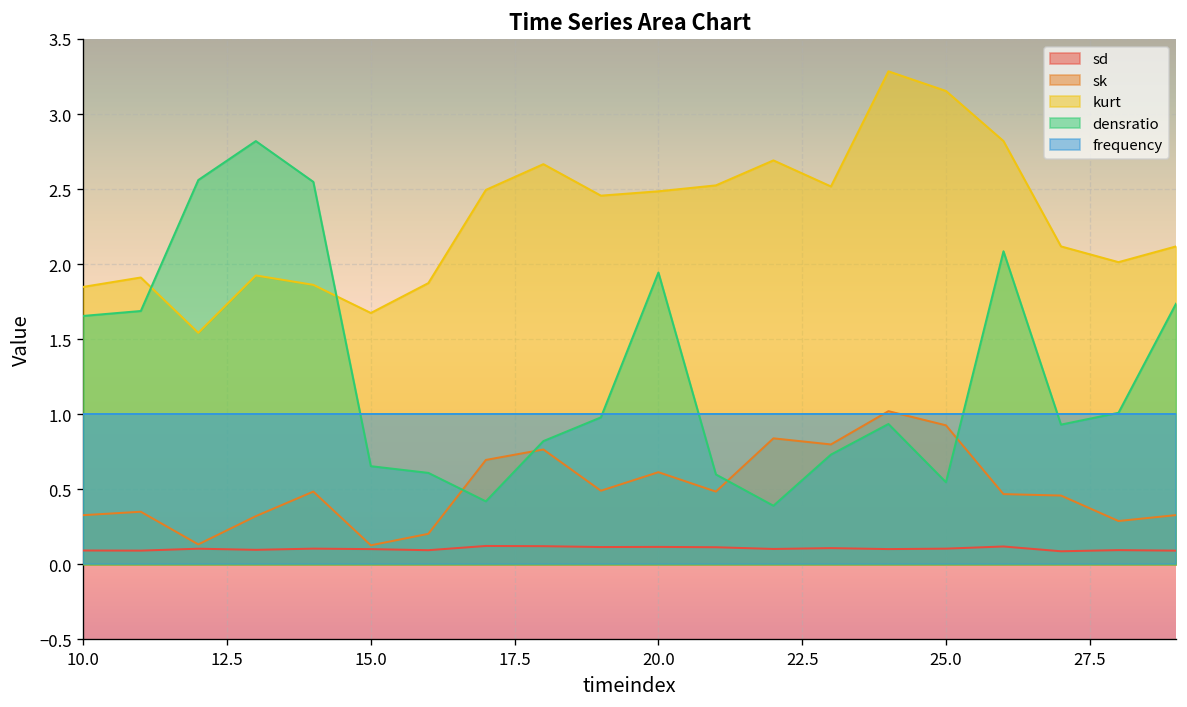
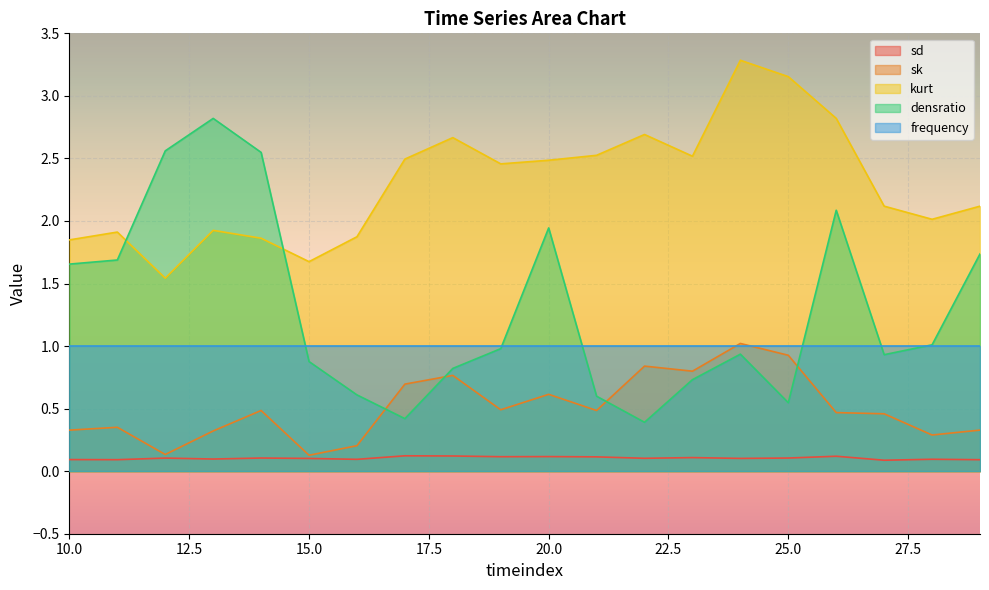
  {
    "densratio": {
      "10.0": 1.66,
-     "15.0": 0.65,
+     "15.0": 0.88,
      "20.0": 1.94,
      "25.0": 0.55
    },
    "frequency": {
      "10.0": 1.00,
      "15.0": 1.00,
      "20.0": 1.00,
      "25.0": 1.00
    }
  }
